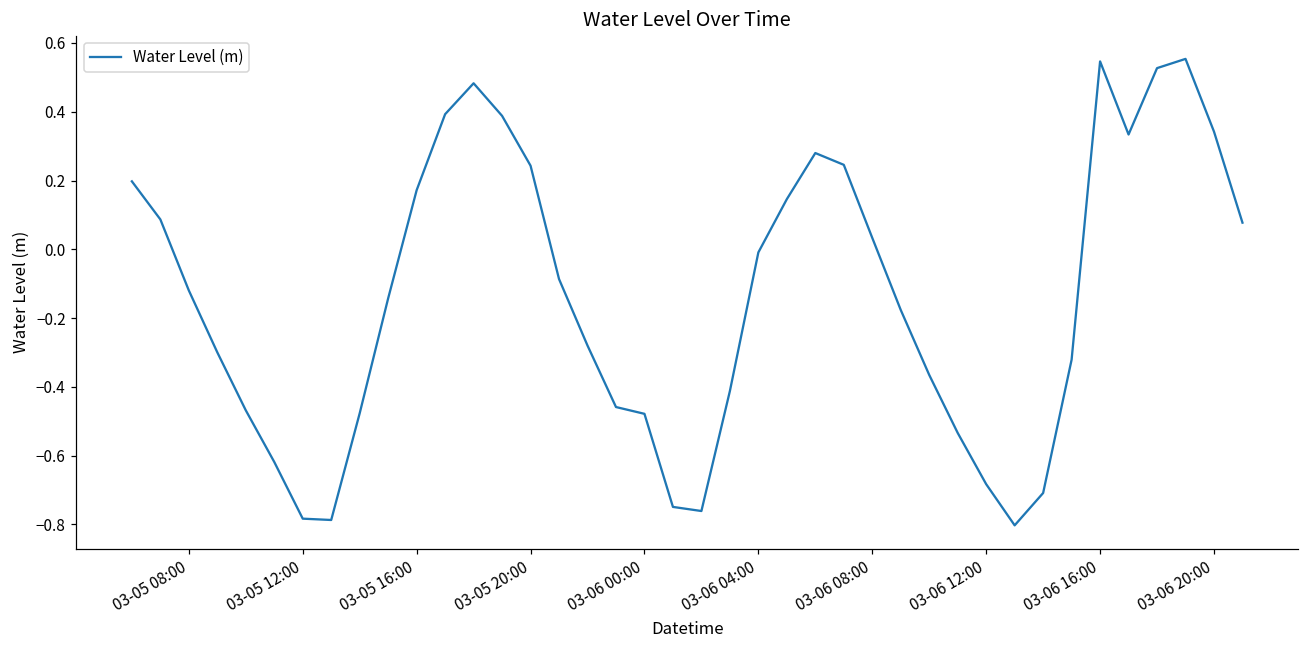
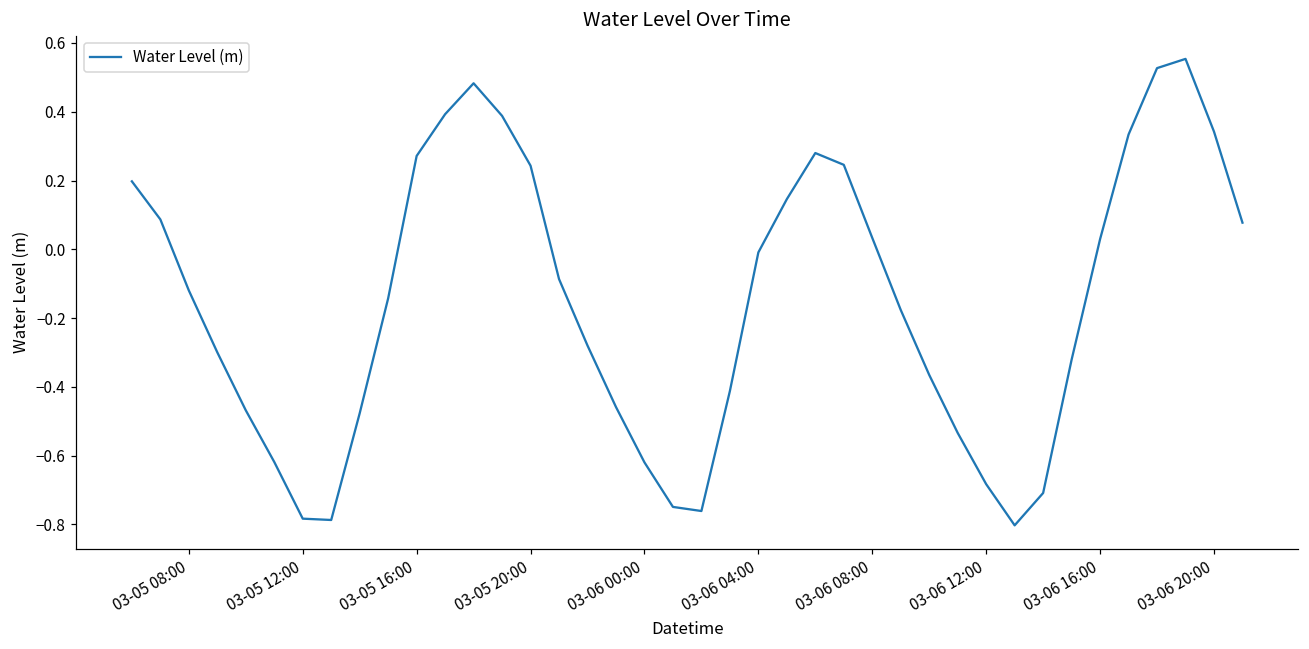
  {
    "03-05 08:00": -0.12,
    "03-05 12:00": -0.78,
-   "03-05 16:00": 0.17,
+   "03-05 16:00": 0.27,
    "03-05 20:00": 0.24,
-   "03-06 00:00": -0.48,
+   "03-06 00:00": -0.62,
    "03-06 04:00": -0.01,
    "03-06 08:00": 0.03,
    "03-06 12:00": -0.68,
-   "03-06 16:00": 0.55,
+   "03-06 16:00": 0.03,
    "03-06 20:00": 0.34
  }
